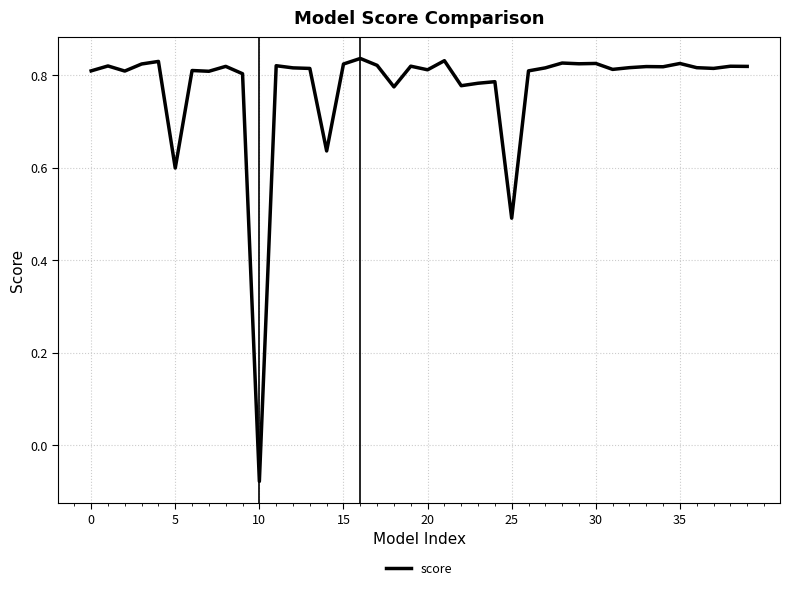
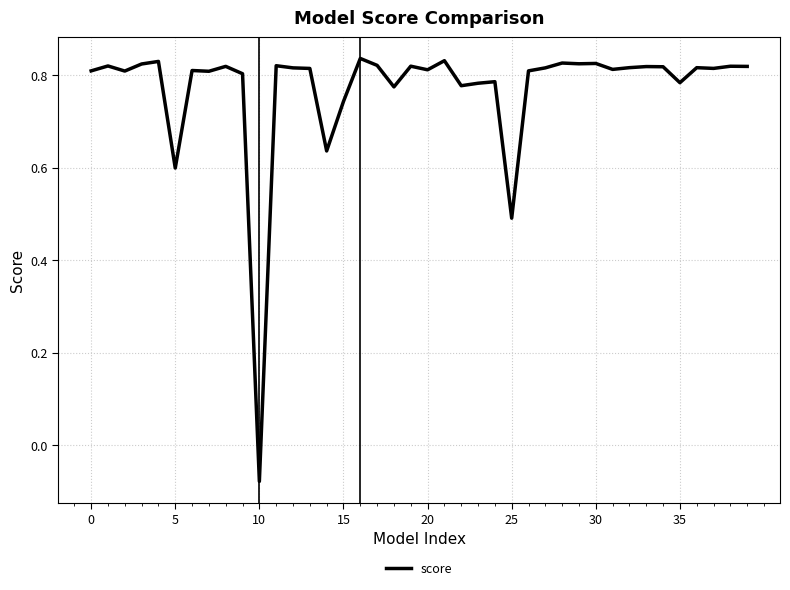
  {
    "0": 0.81,
    "5": 0.60,
    "10": -0.08,
-   "15": 0.82,
+   "15": 0.74,
    "20": 0.81,
    "25": 0.49,
    "30": 0.83,
-   "35": 0.83
+   "35": 0.78
  }
